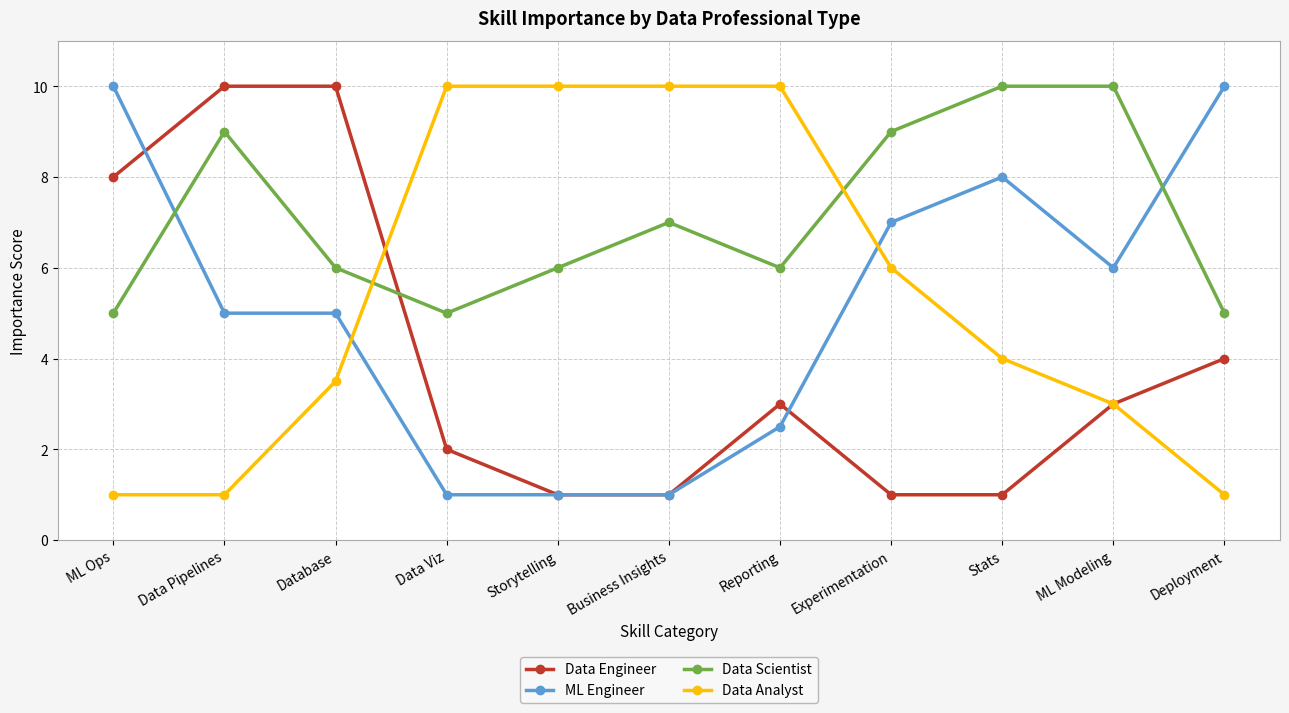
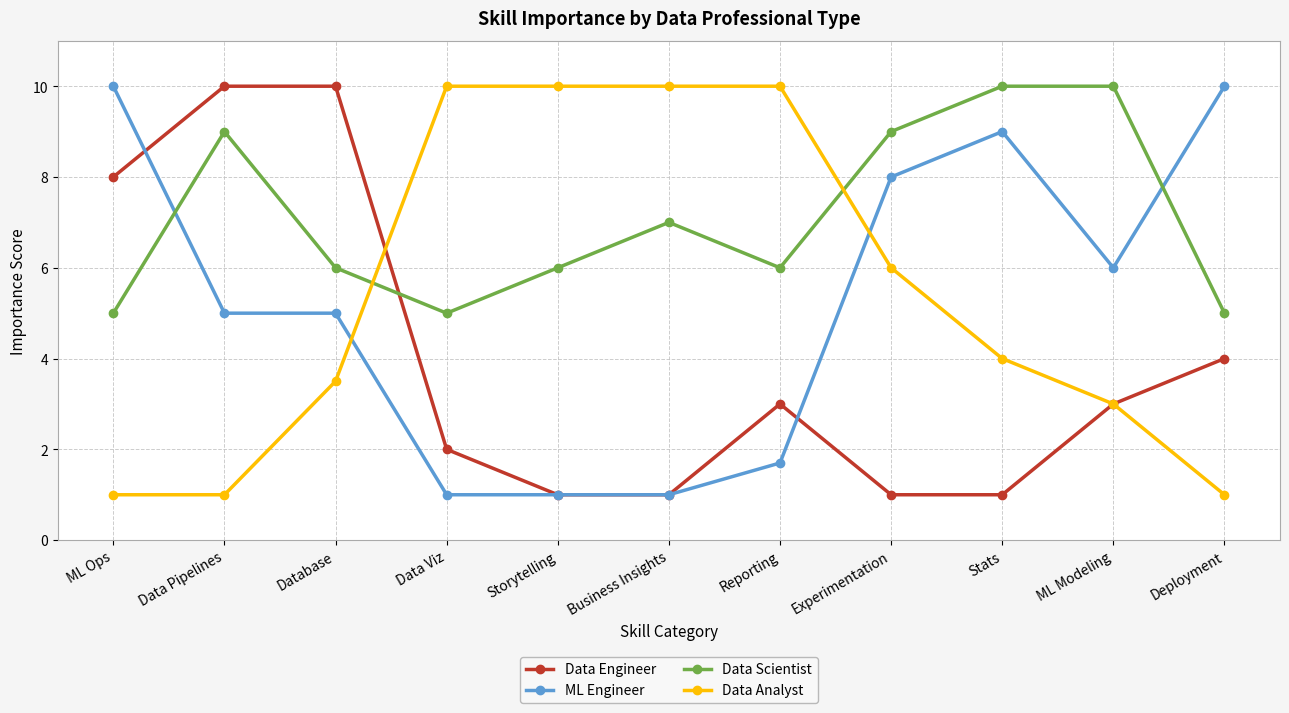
  {
    "Data Engineer": {
      "ML Ops": 8.0,
      "Data Pipelines": 10.0,
      "Database": 10.0,
      "Data Viz": 2.0,
      "Reporting": 3.0,
      "Experimentation": 1.0,
      "Stats": 1.0,
      "Deployment": 4.0
    },
    "ML Engineer": {
      "ML Ops": 10.0,
      "Data Pipelines": 5.0,
      "Database": 5.0,
      "Data Viz": 1.0,
-     "Reporting": 2.5,
-     "Experimentation": 7,
-     "Stats": 8,
+     "Reporting": 1.7,
+     "Experimentation": 8,
+     "Stats": 9,
      "ML Modeling": 6.0,
      "Deployment": 10.0
    },
    "Data Scientist": {
      "ML Ops": 5.0,
      "Data Pipelines": 9.0,
      "Database": 6.0,
      "Data Viz": 5.0,
      "Storytelling": 6.0,
      "Business Insights": 7.0,
      "Reporting": 6.0,
      "Experimentation": 9.0,
      "Stats": 10.0,
      "ML Modeling": 10.0,
      "Deployment": 5.0
    },
    "Data Analyst": {
      "ML Ops": 1.0,
      "Data Pipelines": 1.0,
      "Database": 3.5,
      "Data Viz": 10.0,
      "Storytelling": 10.0,
      "Business Insights": 10.0,
      "Reporting": 10.0,
      "Experimentation": 6.0,
      "Stats": 4.0,
      "Deployment": 1.0
    }
  }
